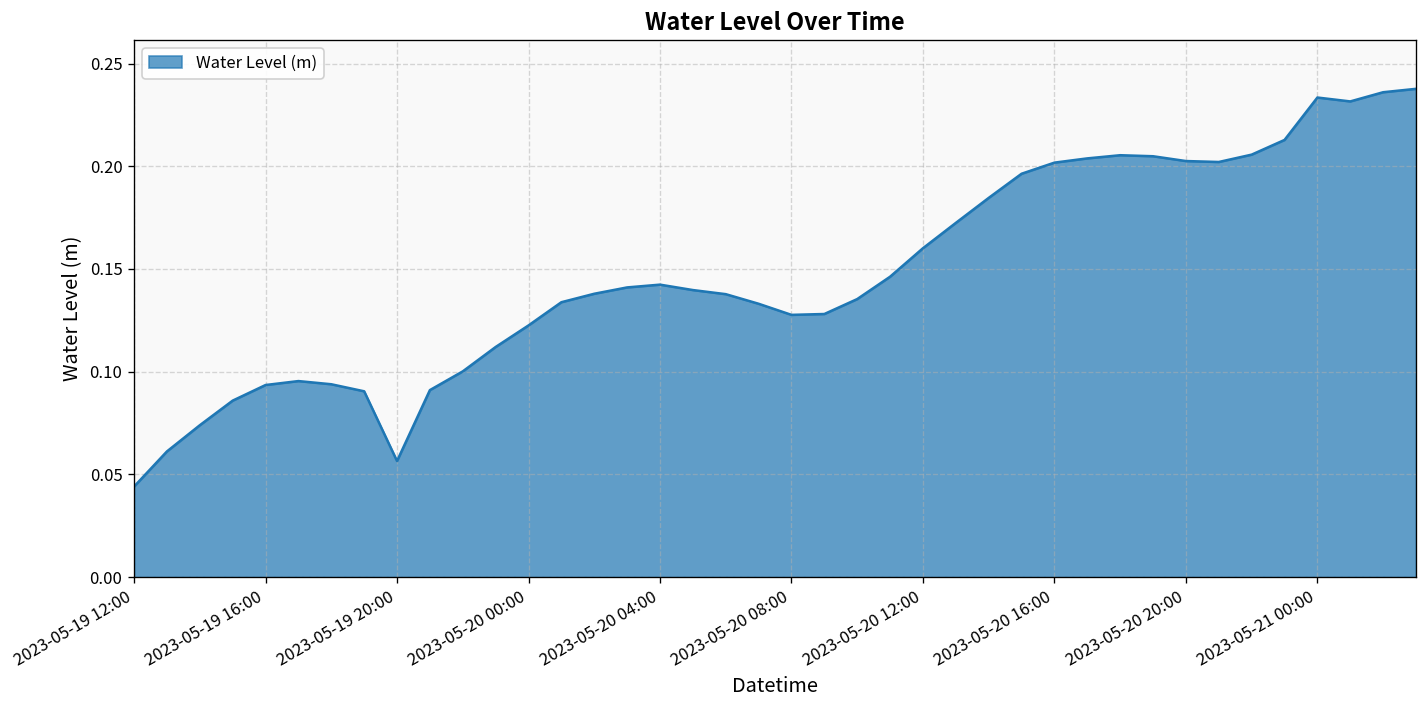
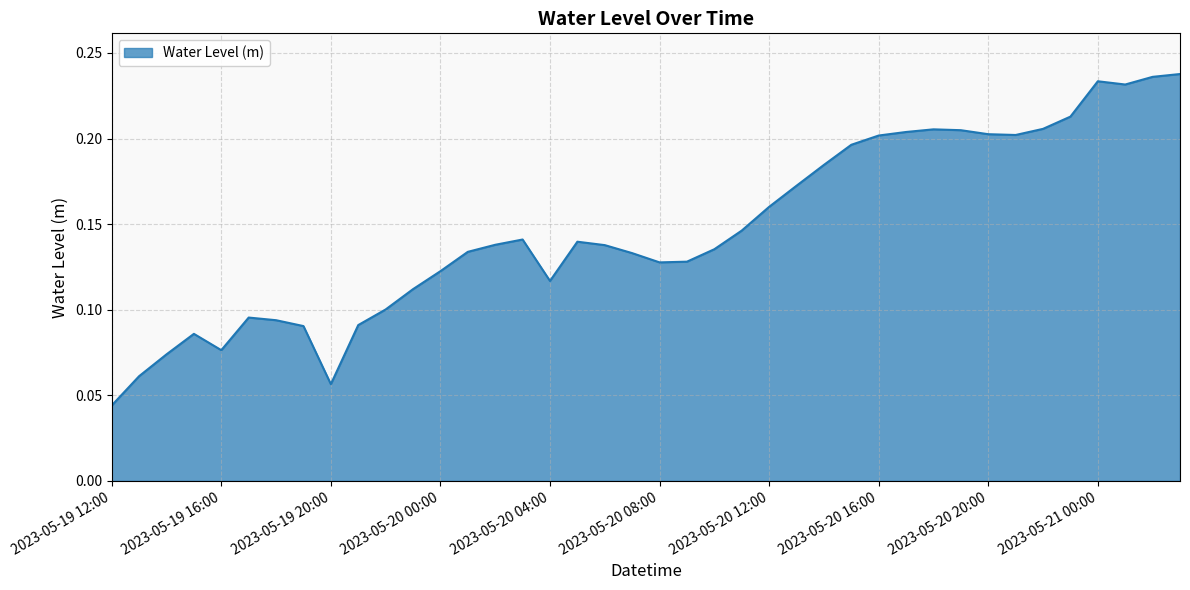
  {
    "2023-05-19 12:00": 0.044,
-   "2023-05-19 16:00": 0.093,
+   "2023-05-19 16:00": 0.076,
    "2023-05-19 20:00": 0.056,
    "2023-05-20 00:00": 0.123,
-   "2023-05-20 04:00": 0.142,
+   "2023-05-20 04:00": 0.117,
    "2023-05-20 08:00": 0.128,
    "2023-05-20 12:00": 0.160,
    "2023-05-20 16:00": 0.202,
    "2023-05-20 20:00": 0.203,
    "2023-05-21 00:00": 0.233
  }
